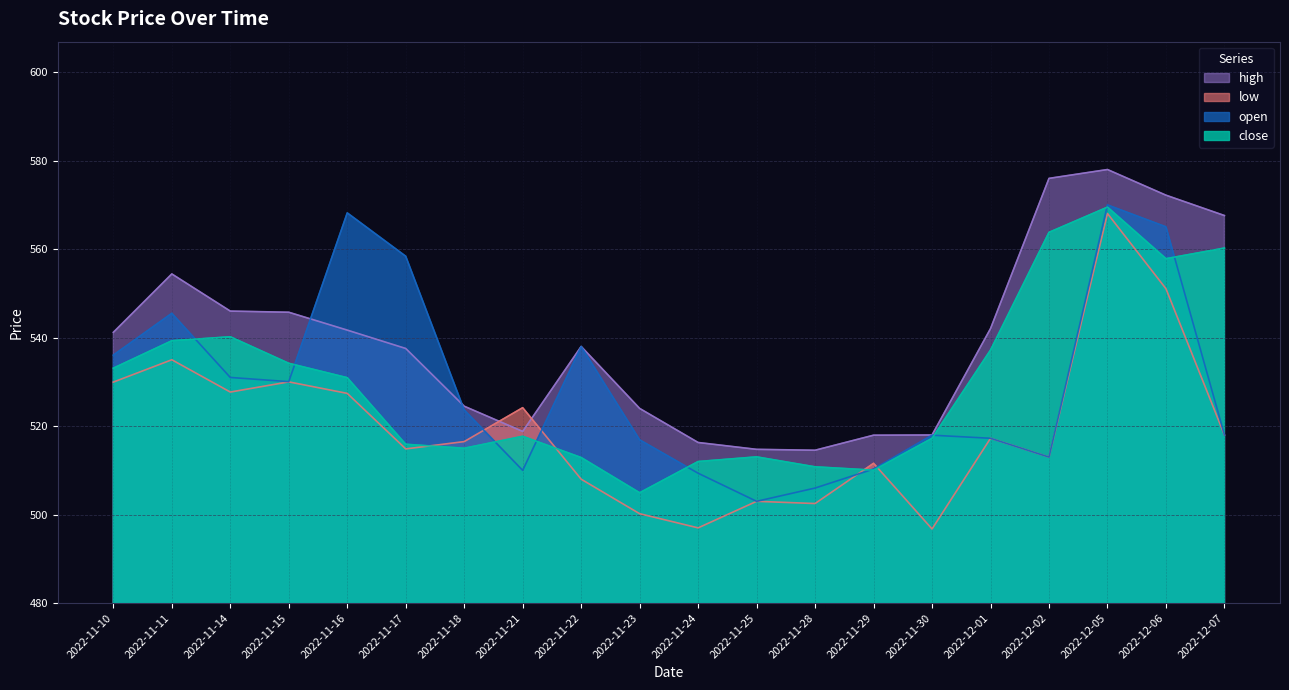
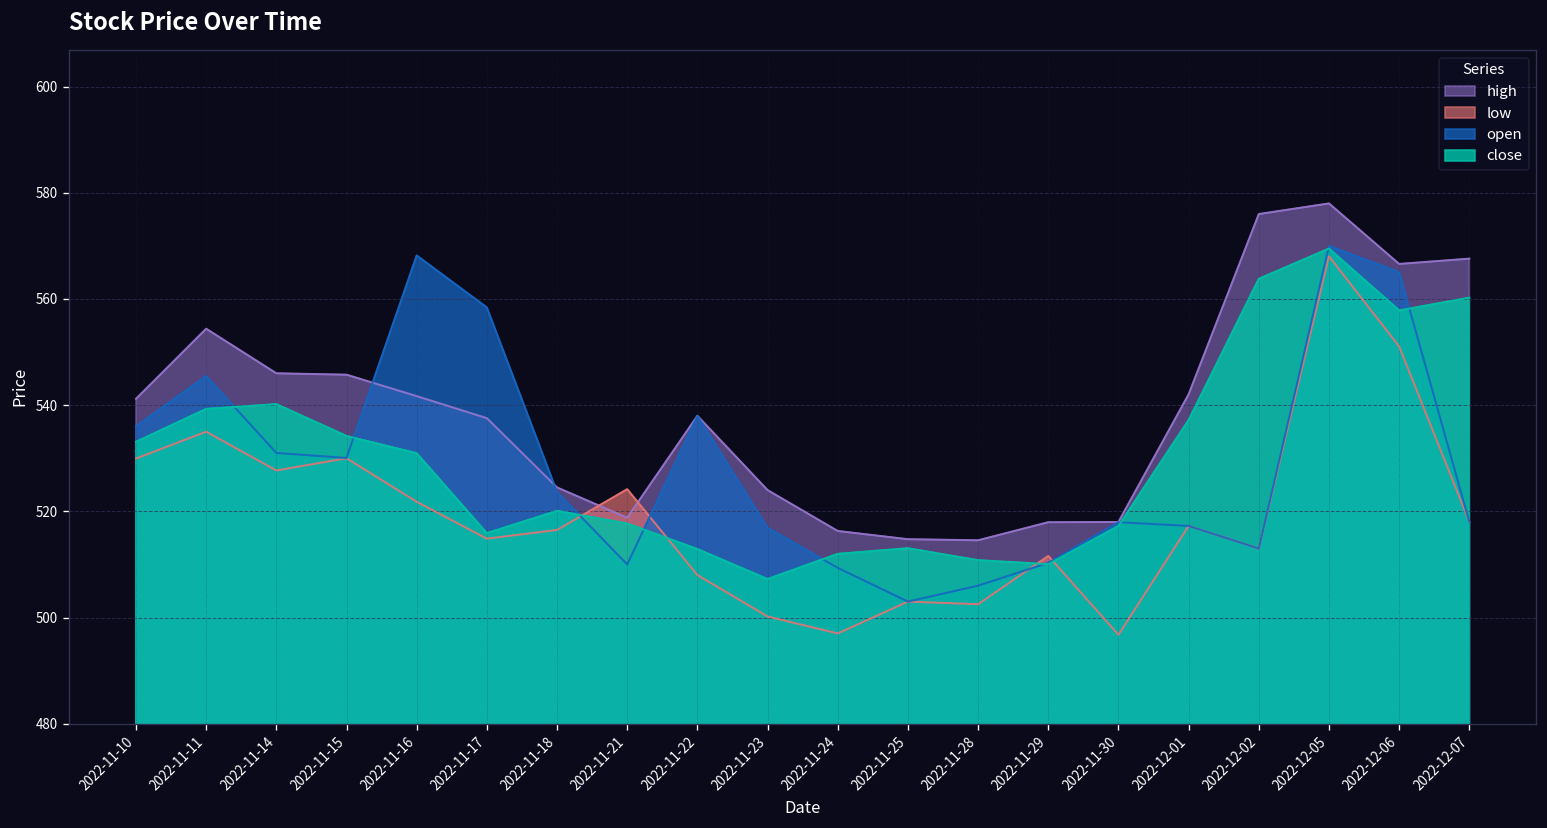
  {
    "high": {
      "2022-11-10": 541,
      "2022-11-11": 554,
      "2022-11-14": 546,
      "2022-11-15": 546,
      "2022-11-16": 542,
      "2022-11-17": 538,
      "2022-11-18": 525,
      "2022-11-21": 519,
      "2022-11-23": 524,
      "2022-11-24": 516,
      "2022-11-25": 515,
      "2022-11-28": 515,
      "2022-11-29": 518,
      "2022-12-01": 542,
      "2022-12-02": 576,
      "2022-12-05": 578,
-     "2022-12-06": 572,
+     "2022-12-06": 567,
      "2022-12-07": 568
    },
    "low": {
      "2022-11-10": 530,
      "2022-11-11": 535,
      "2022-11-14": 528,
-     "2022-11-16": 527,
+     "2022-11-16": 522,
      "2022-11-17": 515,
      "2022-11-18": 517,
      "2022-11-21": 524,
      "2022-11-22": 508,
      "2022-11-23": 500,
      "2022-11-24": 497,
      "2022-11-28": 503,
      "2022-11-29": 512,
      "2022-11-30": 497,
      "2022-12-05": 568,
      "2022-12-06": 551
    },
    "open": {
      "2022-11-10": 536,
      "2022-11-11": 546,
      "2022-11-14": 531,
      "2022-11-16": 568,
      "2022-11-17": 558,
      "2022-11-18": 524,
      "2022-11-21": 510,
      "2022-11-23": 517,
      "2022-11-24": 509,
      "2022-11-28": 506,
      "2022-12-06": 565
    },
    "close": {
      "2022-11-10": 533,
      "2022-11-11": 539,
      "2022-11-14": 540,
      "2022-11-15": 534,
      "2022-11-16": 531,
      "2022-11-17": 516,
-     "2022-11-18": 515,
+     "2022-11-18": 520,
      "2022-11-21": 518,
      "2022-11-22": 513,
-     "2022-11-23": 505,
+     "2022-11-23": 507,
      "2022-11-24": 512,
      "2022-11-25": 513,
      "2022-11-28": 511,
      "2022-11-30": 517,
      "2022-12-01": 537,
      "2022-12-02": 564,
      "2022-12-06": 558,
      "2022-12-07": 560
    }
  }
